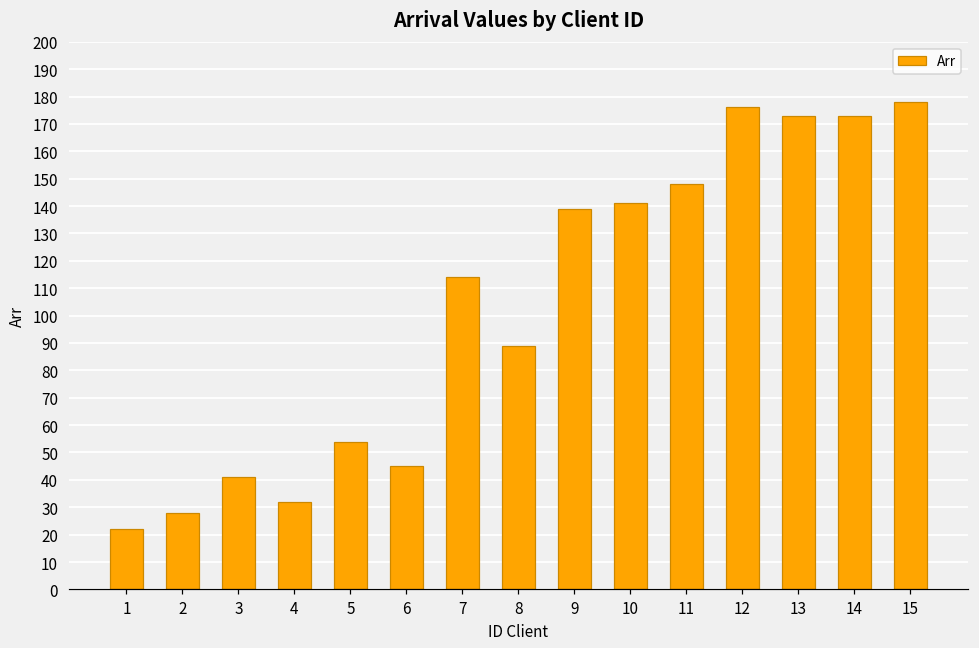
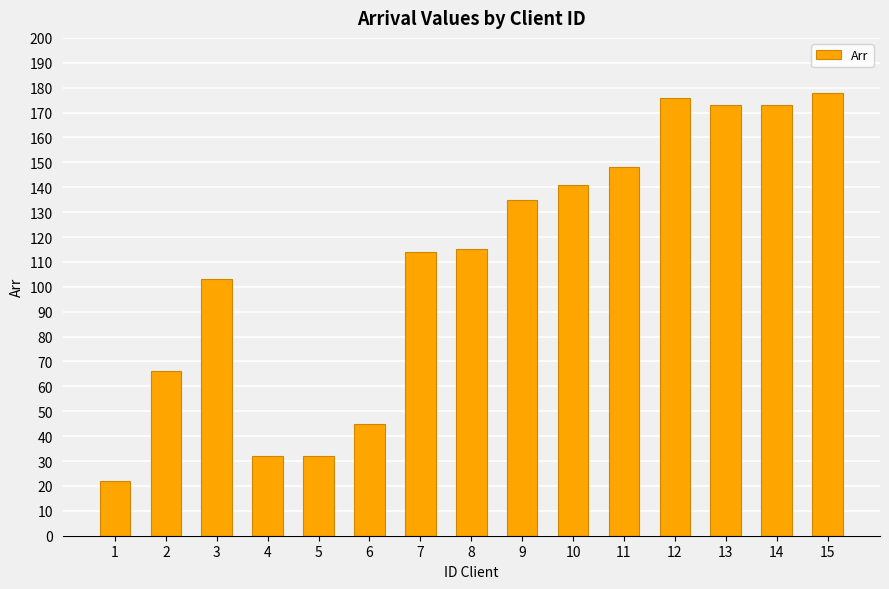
  {
    "1": 22,
-   "2": 28,
-   "3": 41,
+   "2": 66,
+   "3": 103,
    "4": 32,
-   "5": 54,
+   "5": 32,
    "6": 45,
    "7": 114,
-   "8": 89,
-   "9": 139,
+   "8": 115,
+   "9": 135,
    "10": 141,
    "11": 148,
    "12": 176,
    "13": 173,
    "14": 173,
    "15": 178
  }
